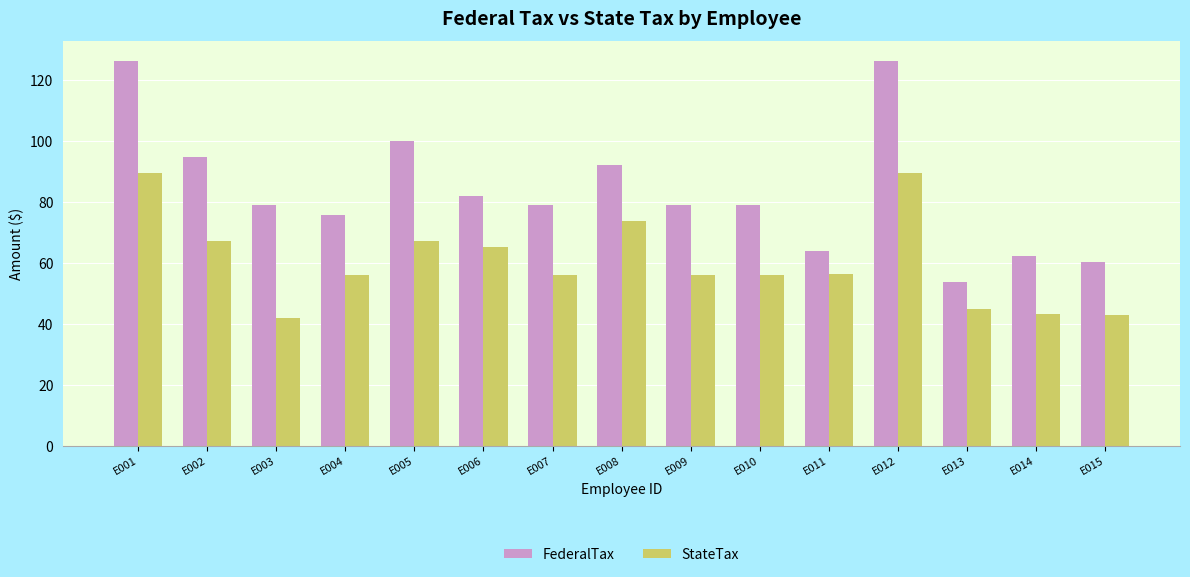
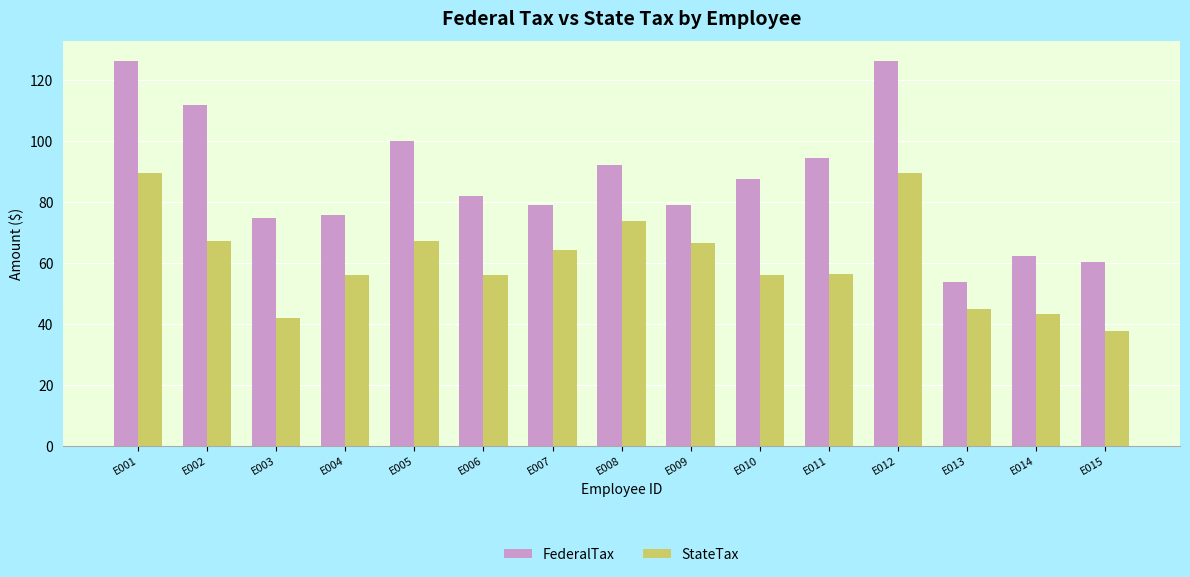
  {
    "FederalTax": {
      "E001": 126,
-     "E002": 95,
-     "E003": 79,
+     "E002": 112,
+     "E003": 75,
      "E004": 76,
      "E005": 100,
      "E006": 82,
      "E007": 79,
      "E008": 92,
      "E009": 79,
-     "E010": 79,
-     "E011": 64,
+     "E010": 87,
+     "E011": 95,
      "E012": 126,
      "E013": 54,
      "E014": 62,
      "E015": 60
    },
    "StateTax": {
      "E001": 90,
      "E002": 67,
      "E003": 42,
      "E004": 56,
      "E005": 67,
-     "E006": 65,
-     "E007": 56,
+     "E006": 56,
+     "E007": 64,
      "E008": 74,
-     "E009": 56,
+     "E009": 66,
      "E010": 56,
      "E011": 56,
      "E012": 90,
      "E013": 45,
      "E014": 43,
-     "E015": 43
+     "E015": 38
    }
  }
